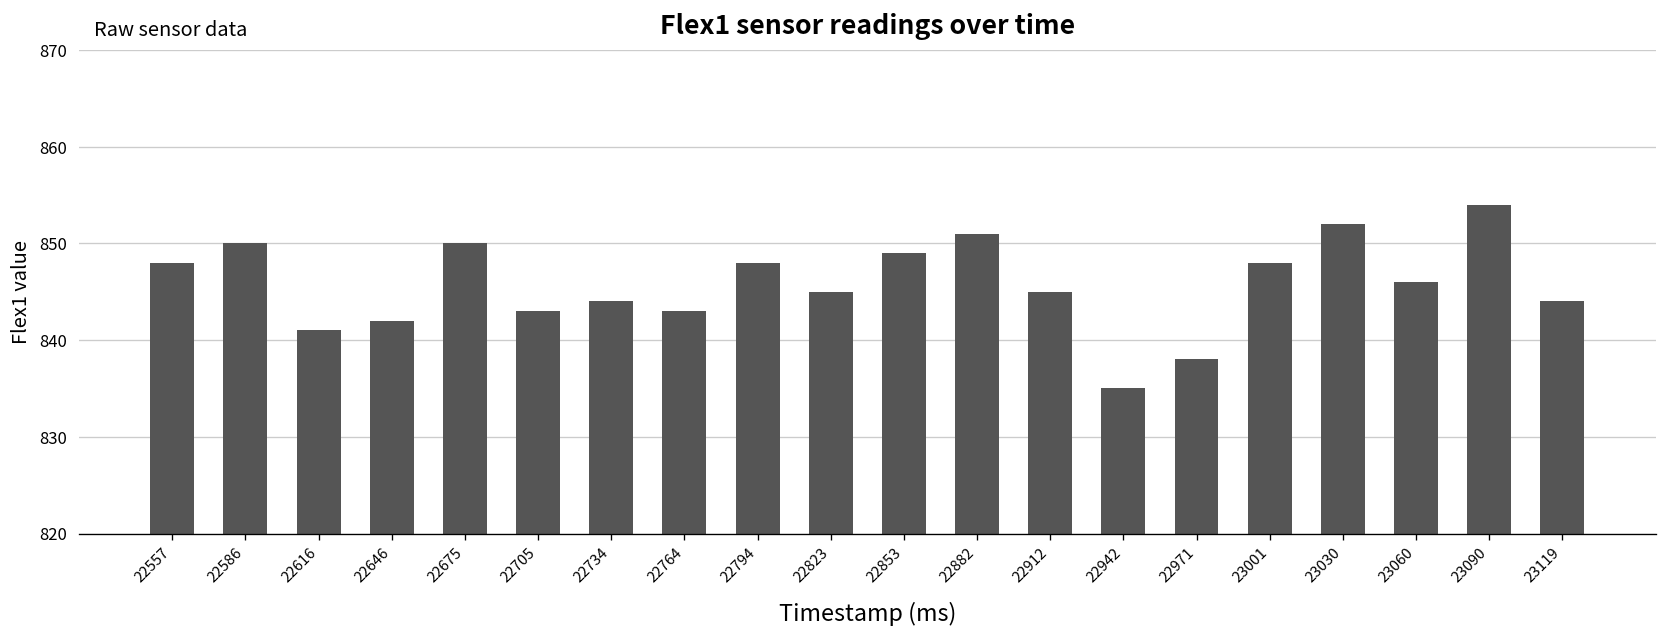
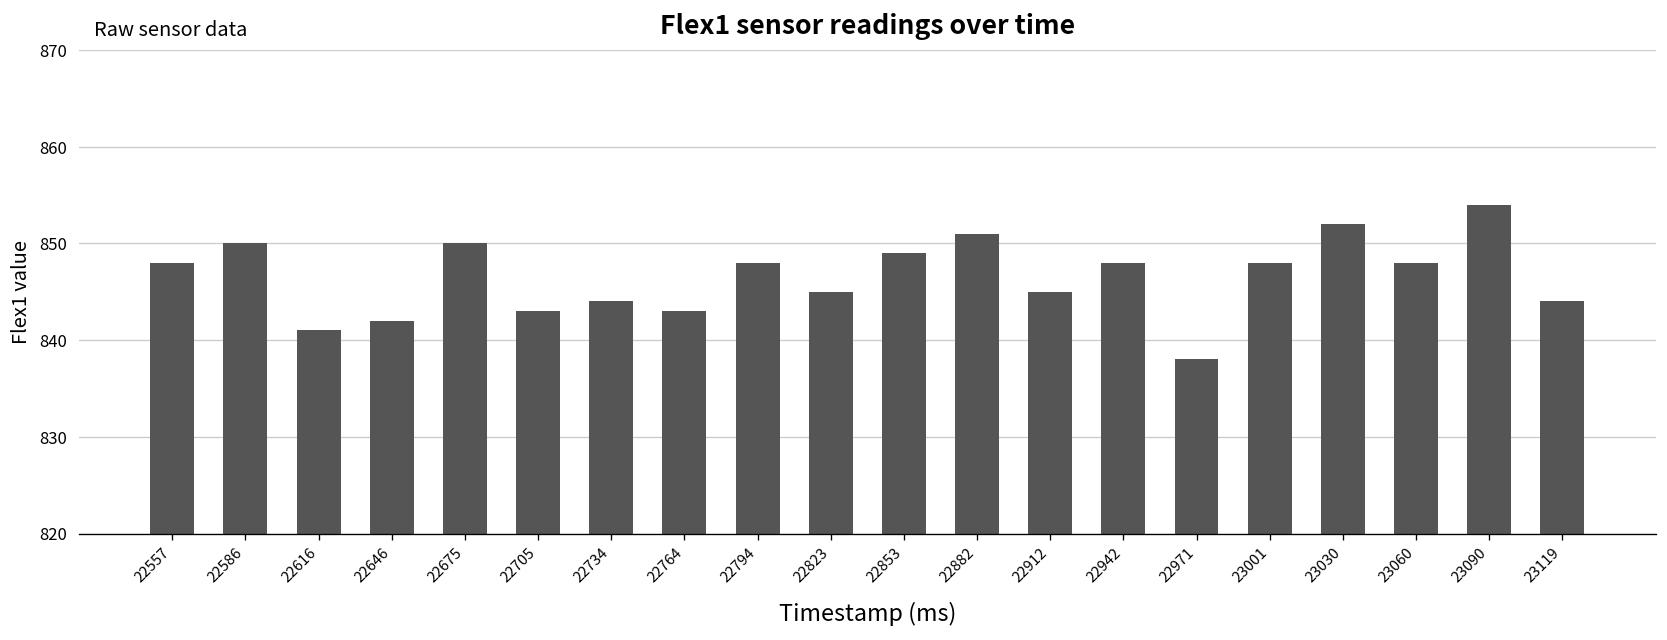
  {
    "22557": 848,
    "22586": 850,
    "22616": 841,
    "22646": 842,
    "22675": 850,
    "22705": 843,
    "22734": 844,
    "22764": 843,
    "22794": 848,
    "22823": 845,
    "22853": 849,
    "22882": 851,
    "22912": 845,
-   "22942": 835,
+   "22942": 848,
    "22971": 838,
    "23001": 848,
    "23030": 852,
-   "23060": 846,
+   "23060": 848,
    "23090": 854,
    "23119": 844
  }
